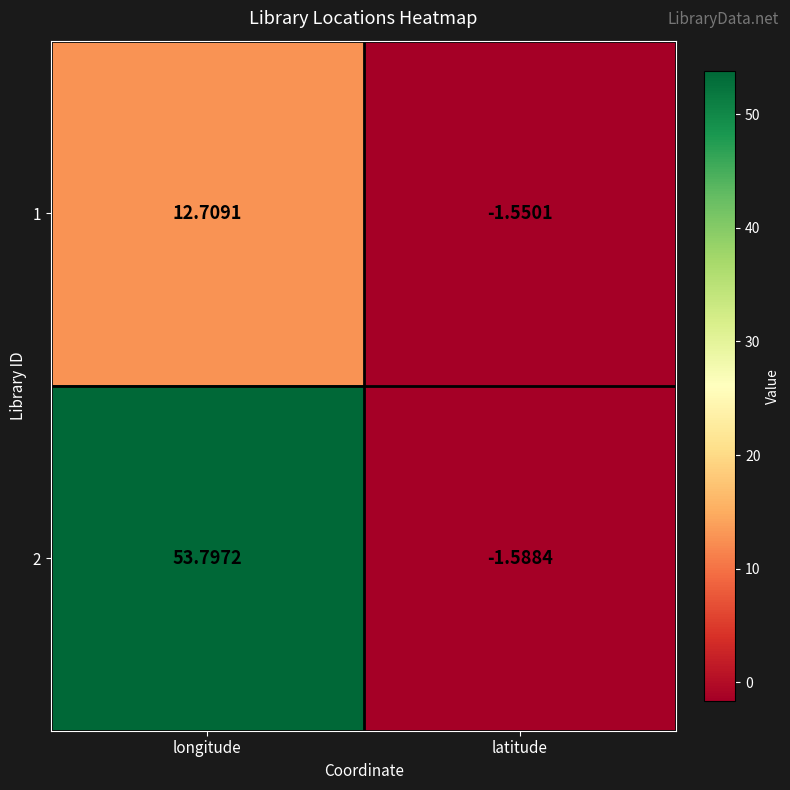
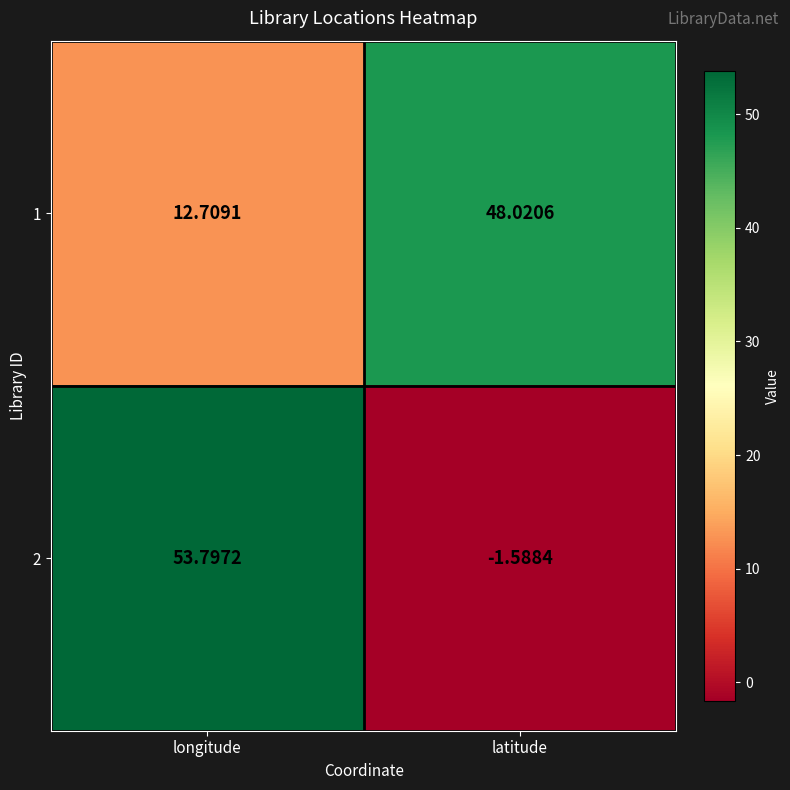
  {
    "1": {
      "longitude": 12.7091,
-     "latitude": -1.5501
+     "latitude": 48.0206
    },
    "2": {
      "longitude": 53.7972,
      "latitude": -1.5884
    }
  }
